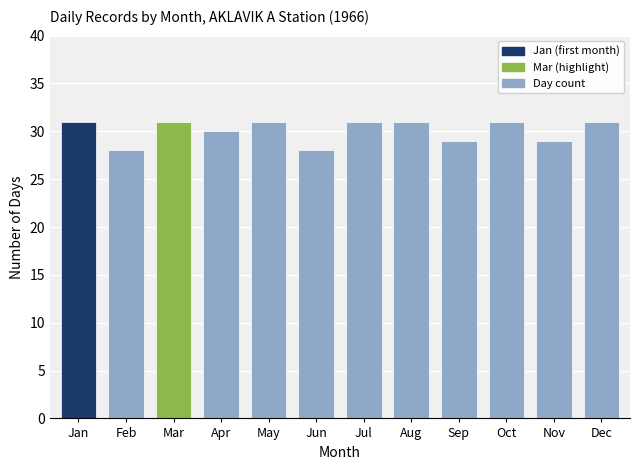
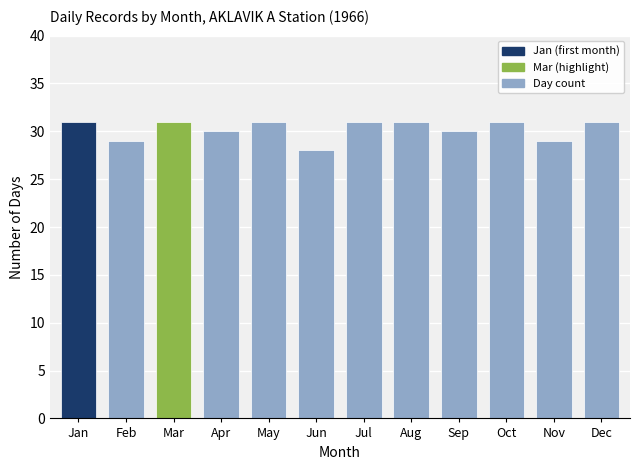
  {
    "Jan": 31,
-   "Feb": 28,
+   "Feb": 29,
    "Mar": 31,
    "Apr": 30,
    "May": 31,
    "Jun": 28,
    "Jul": 31,
    "Aug": 31,
-   "Sep": 29,
+   "Sep": 30,
    "Oct": 31,
    "Nov": 29,
    "Dec": 31
  }
